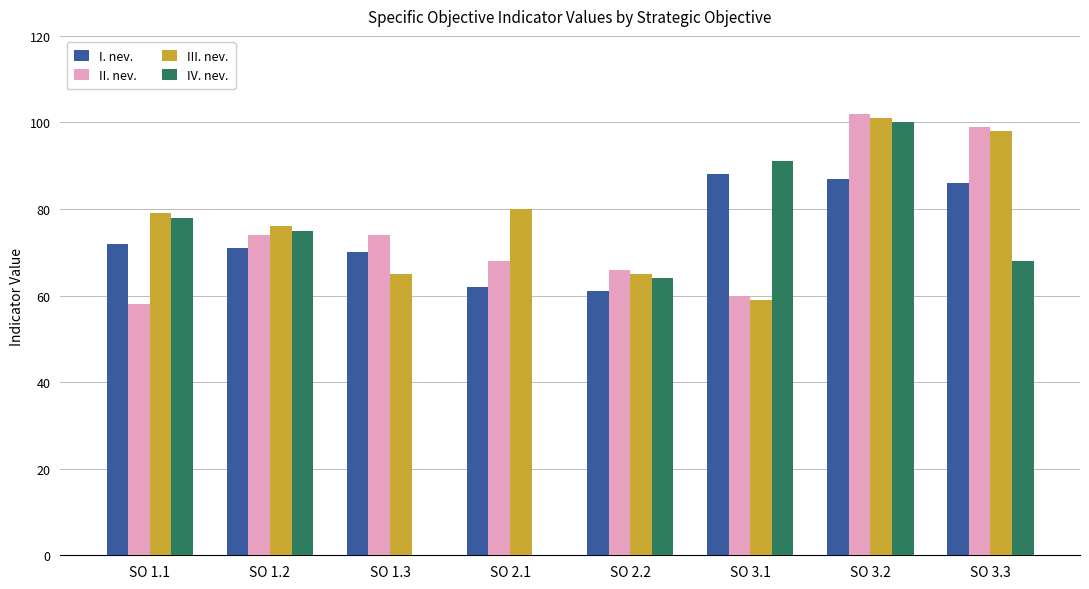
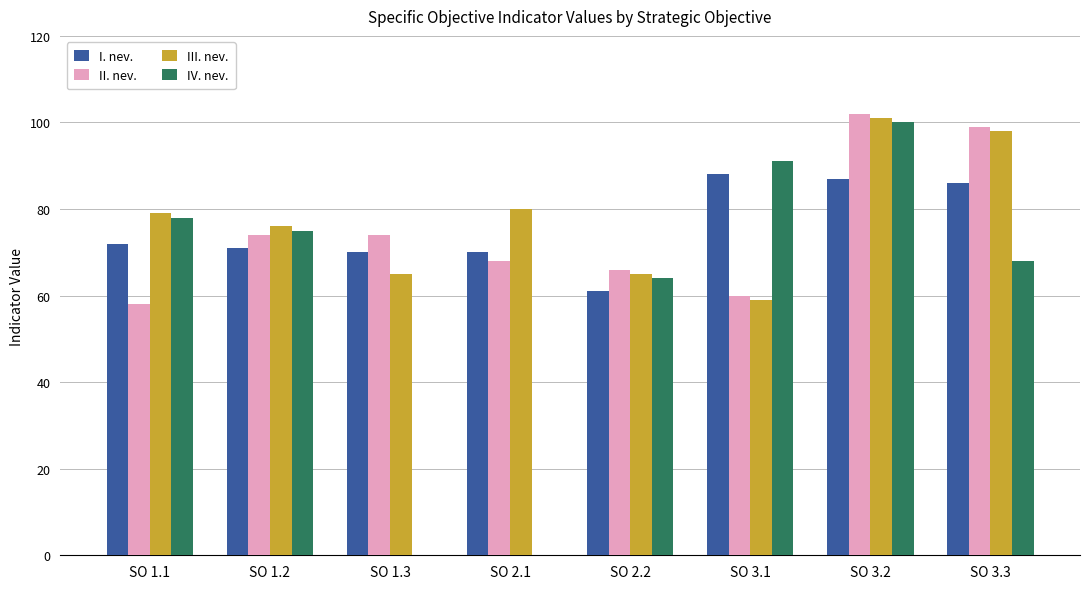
  {
    "I. nev.": {
      "SO 1.1": 72,
      "SO 1.2": 71,
      "SO 1.3": 70,
-     "SO 2.1": 62,
+     "SO 2.1": 70,
      "SO 2.2": 61,
      "SO 3.1": 88,
      "SO 3.2": 87,
      "SO 3.3": 86
    },
    "II. nev.": {
      "SO 1.1": 58,
      "SO 1.2": 74,
      "SO 1.3": 74,
      "SO 2.1": 68,
      "SO 2.2": 66,
      "SO 3.1": 60,
      "SO 3.2": 102,
      "SO 3.3": 99
    },
    "III. nev.": {
      "SO 1.1": 79,
      "SO 1.2": 76,
      "SO 1.3": 65,
      "SO 2.1": 80,
      "SO 2.2": 65,
      "SO 3.1": 59,
      "SO 3.2": 101,
      "SO 3.3": 98
    },
    "IV. nev.": {
      "SO 1.1": 78,
      "SO 1.2": 75,
      "SO 1.3": 0,
      "SO 2.1": 0,
      "SO 2.2": 64,
      "SO 3.1": 91,
      "SO 3.2": 100,
      "SO 3.3": 68
    }
  }
